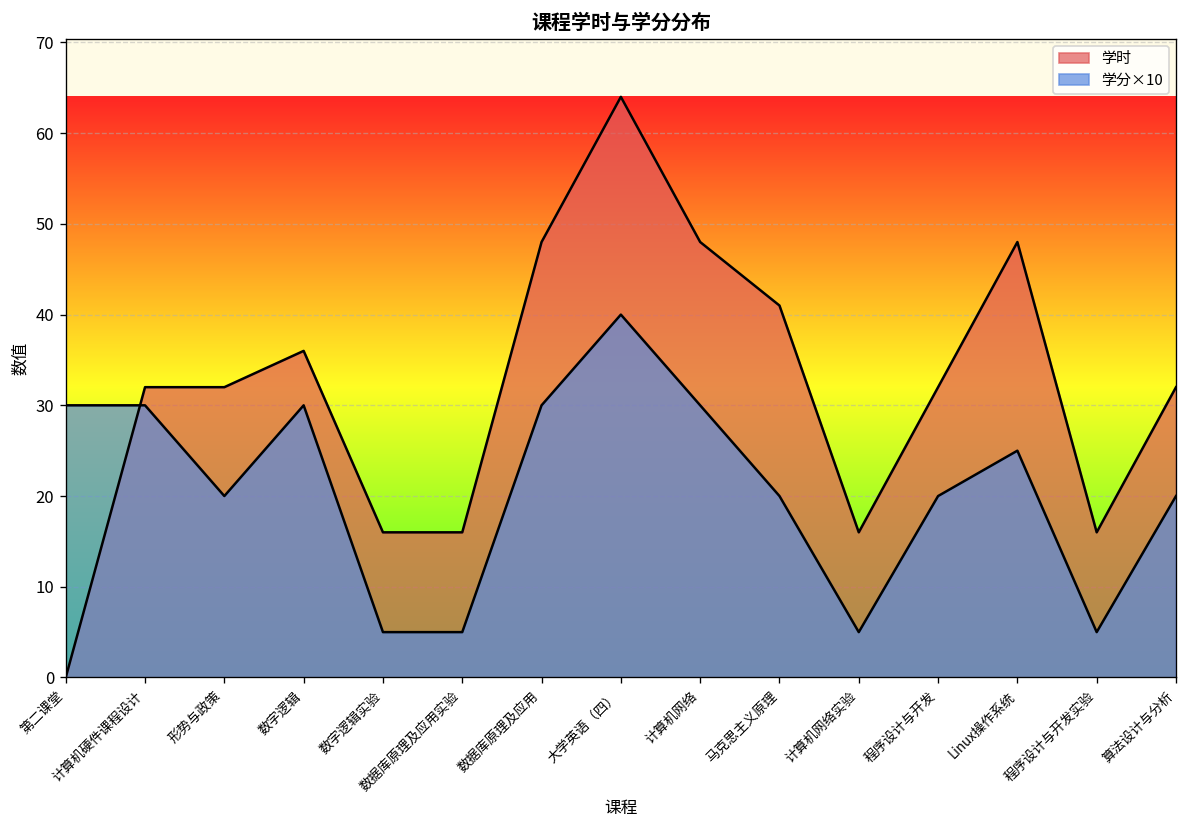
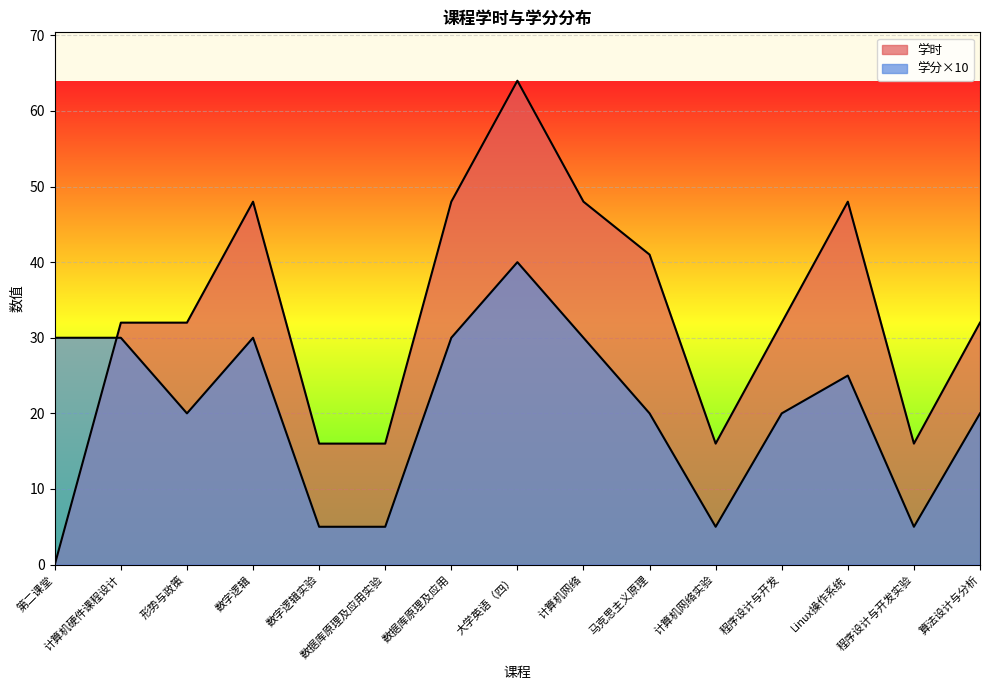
  {
    "学时": {
      "第二课堂": 0,
      "计算机硬件课程设计": 32,
      "形势与政策": 32,
-     "数字逻辑": 36,
+     "数字逻辑": 48,
      "数字逻辑实验": 16,
      "数据库原理及应用实验": 16,
      "数据库原理及应用": 48,
      "大学英语（四）": 64,
      "计算机网络": 48,
      "马克思主义原理": 41,
      "计算机网络实验": 16,
      "程序设计与开发": 32,
      "Linux操作系统": 48,
      "程序设计与开发实验": 16,
      "算法设计与分析": 32
    },
    "学分×10": {
      "第二课堂": 30,
      "计算机硬件课程设计": 30,
      "形势与政策": 20,
      "数字逻辑": 30,
      "数字逻辑实验": 5,
      "数据库原理及应用实验": 5,
      "数据库原理及应用": 30,
      "大学英语（四）": 40,
      "计算机网络": 30,
      "马克思主义原理": 20,
      "计算机网络实验": 5,
      "程序设计与开发": 20,
      "Linux操作系统": 25,
      "程序设计与开发实验": 5,
      "算法设计与分析": 20
    }
  }
